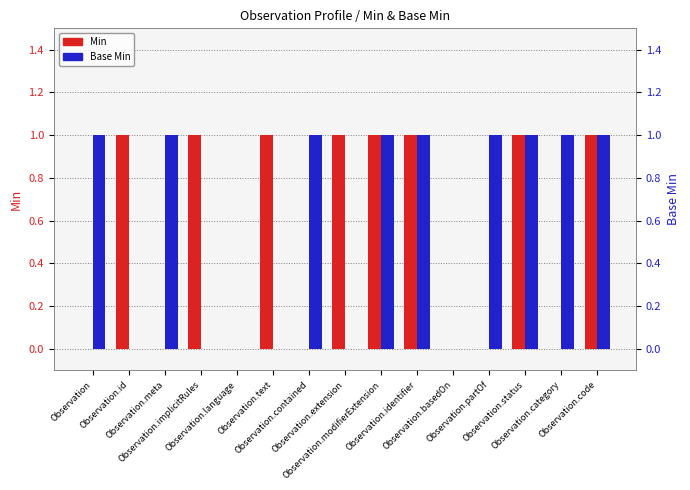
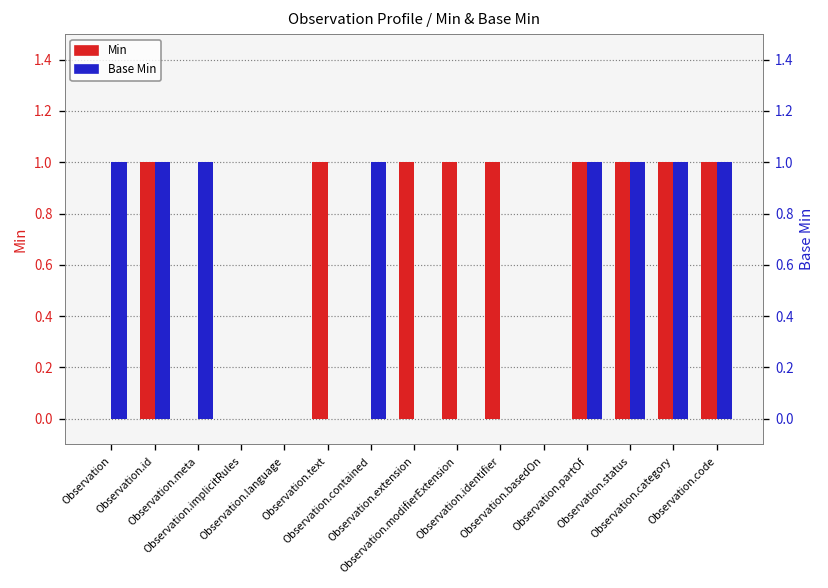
  {
    "Min": {
      "Observation": 0,
      "Observation.id": 1,
      "Observation.meta": 0,
-     "Observation.implicitRules": 1,
+     "Observation.implicitRules": 0,
      "Observation.language": 0,
      "Observation.text": 1,
      "Observation.contained": 0,
      "Observation.extension": 1,
      "Observation.modifierExtension": 1,
      "Observation.identifier": 1,
      "Observation.basedOn": 0,
-     "Observation.partOf": 0,
+     "Observation.partOf": 1,
      "Observation.status": 1,
-     "Observation.category": 0,
+     "Observation.category": 1,
      "Observation.code": 1
    },
    "Base Min": {
      "Observation": 1,
-     "Observation.id": 0,
+     "Observation.id": 1,
      "Observation.meta": 1,
      "Observation.implicitRules": 0,
      "Observation.language": 0,
      "Observation.text": 0,
      "Observation.contained": 1,
      "Observation.extension": 0,
-     "Observation.modifierExtension": 1,
-     "Observation.identifier": 1,
+     "Observation.modifierExtension": 0,
+     "Observation.identifier": 0,
      "Observation.basedOn": 0,
      "Observation.partOf": 1,
      "Observation.status": 1,
      "Observation.category": 1,
      "Observation.code": 1
    }
  }
